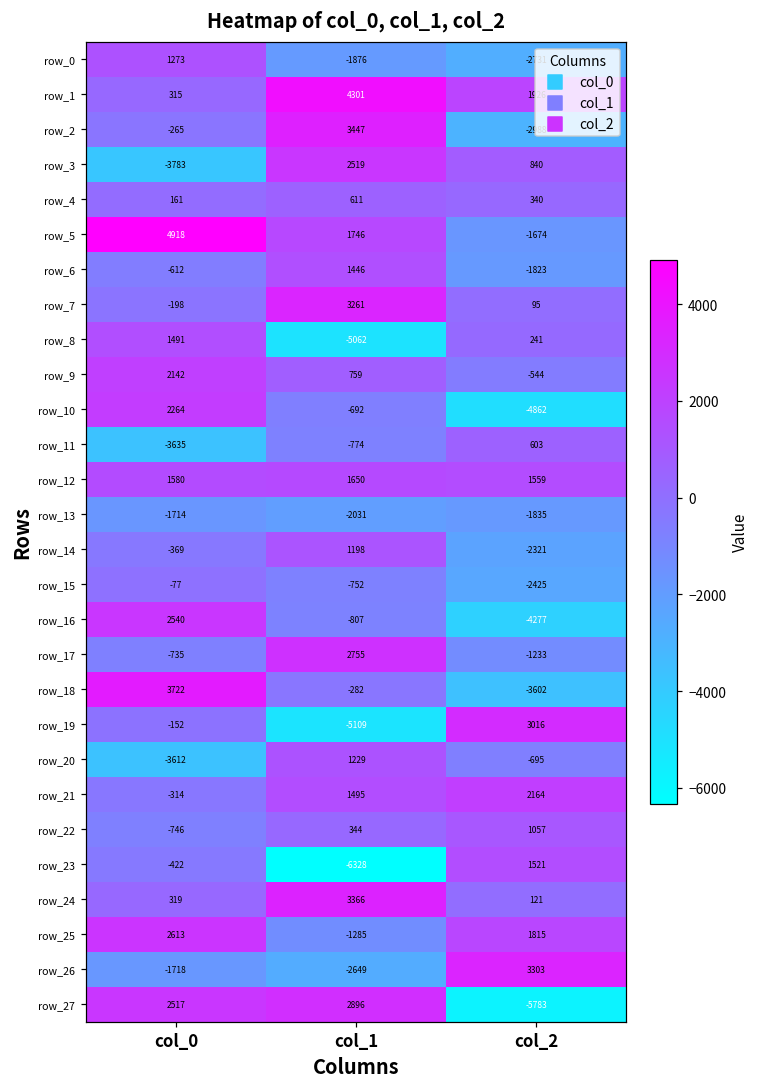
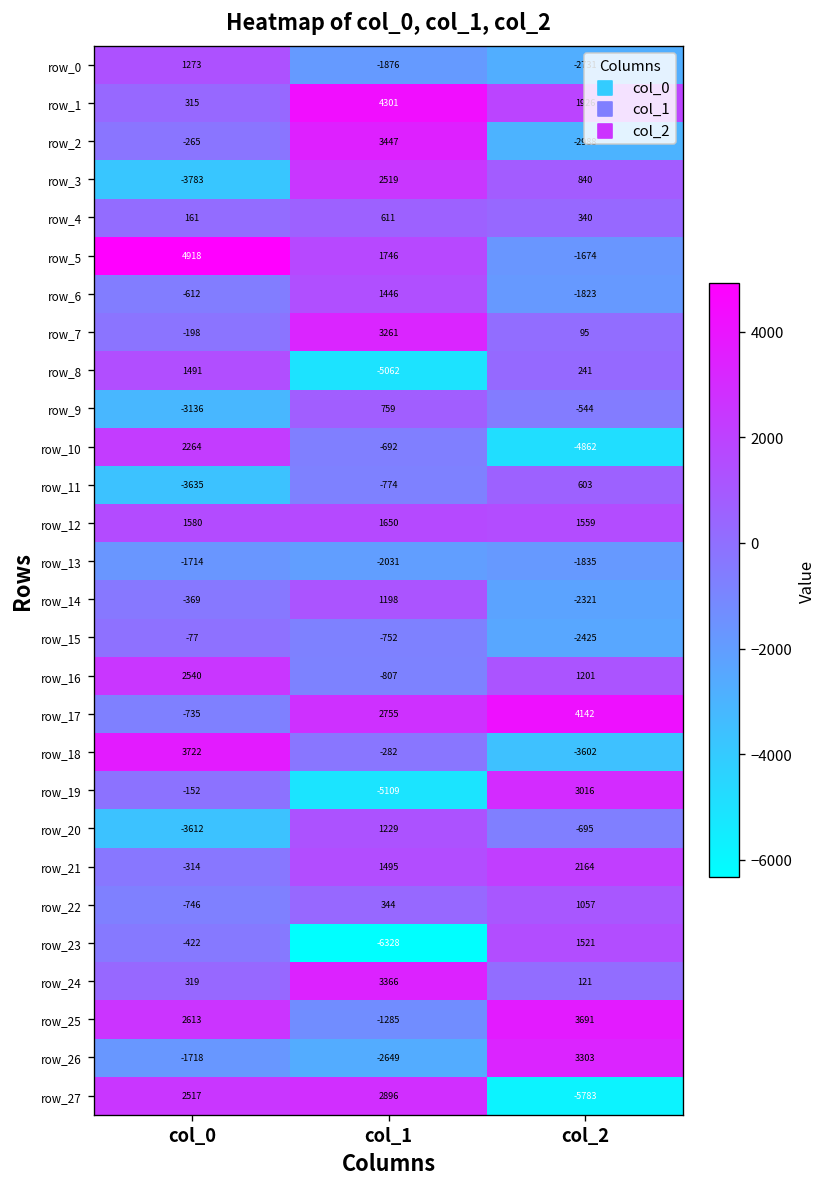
  {
    "row_0": {
      "col_0": 1273,
      "col_1": -1876
    },
    "row_1": {
      "col_0": 315,
      "col_1": 4301
    },
    "row_2": {
      "col_0": -265,
      "col_1": 3447
    },
    "row_3": {
      "col_0": -3783,
      "col_1": 2519,
      "col_2": 840
    },
    "row_4": {
      "col_0": 161,
      "col_1": 611,
      "col_2": 340
    },
    "row_5": {
      "col_0": 4918,
      "col_1": 1746,
      "col_2": -1674
    },
    "row_6": {
      "col_0": -612,
      "col_1": 1446,
      "col_2": -1823
    },
    "row_7": {
      "col_0": -198,
      "col_1": 3261,
      "col_2": 95
    },
    "row_8": {
      "col_0": 1491,
      "col_1": -5062,
      "col_2": 241
    },
    "row_9": {
-     "col_0": 2142,
+     "col_0": -3136,
      "col_1": 759,
      "col_2": -544
    },
    "row_10": {
      "col_0": 2264,
      "col_1": -692,
      "col_2": -4862
    },
    "row_11": {
      "col_0": -3635,
      "col_1": -774,
      "col_2": 603
    },
    "row_12": {
      "col_0": 1580,
      "col_1": 1650,
      "col_2": 1559
    },
    "row_13": {
      "col_0": -1714,
      "col_1": -2031,
      "col_2": -1835
    },
    "row_14": {
      "col_0": -369,
      "col_1": 1198,
      "col_2": -2321
    },
    "row_15": {
      "col_0": -77,
      "col_1": -752,
      "col_2": -2425
    },
    "row_16": {
      "col_0": 2540,
      "col_1": -807,
-     "col_2": -4277
+     "col_2": 1201
    },
    "row_17": {
      "col_0": -735,
      "col_1": 2755,
-     "col_2": -1233
+     "col_2": 4142
    },
    "row_18": {
      "col_0": 3722,
      "col_1": -282,
      "col_2": -3602
    },
    "row_19": {
      "col_0": -152,
      "col_1": -5109,
      "col_2": 3016
    },
    "row_20": {
      "col_0": -3612,
      "col_1": 1229,
      "col_2": -695
    },
    "row_21": {
      "col_0": -314,
      "col_1": 1495,
      "col_2": 2164
    },
    "row_22": {
      "col_0": -746,
      "col_1": 344,
      "col_2": 1057
    },
    "row_23": {
      "col_0": -422,
      "col_1": -6328,
      "col_2": 1521
    },
    "row_24": {
      "col_0": 319,
      "col_1": 3366,
      "col_2": 121
    },
    "row_25": {
      "col_0": 2613,
      "col_1": -1285,
-     "col_2": 1815
+     "col_2": 3691
    },
    "row_26": {
      "col_0": -1718,
      "col_1": -2649,
      "col_2": 3303
    },
    "row_27": {
      "col_0": 2517,
      "col_1": 2896,
      "col_2": -5783
    }
  }
